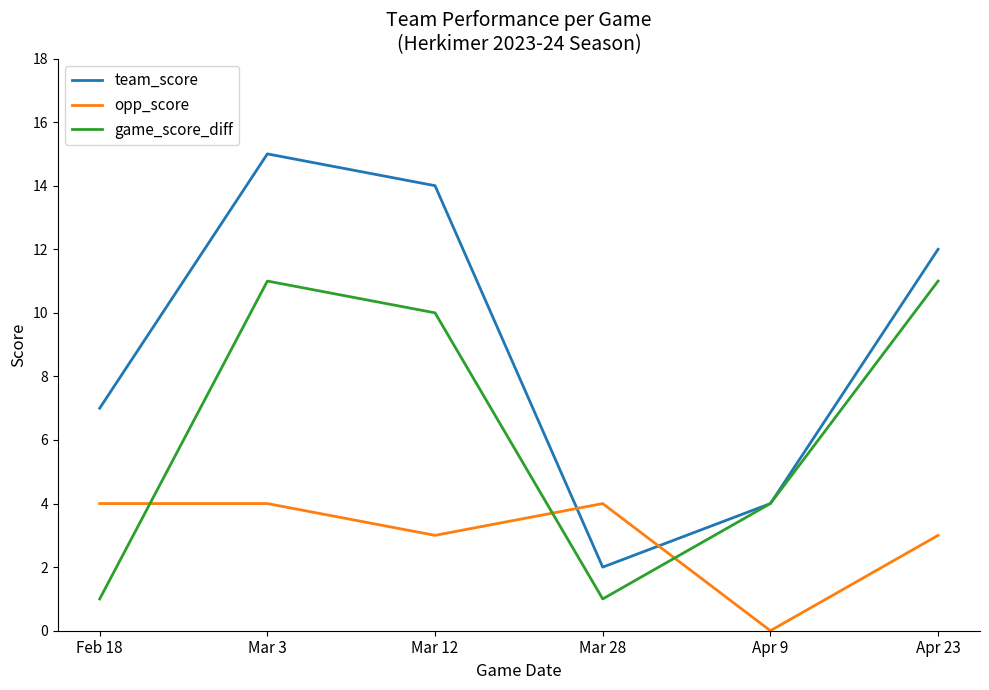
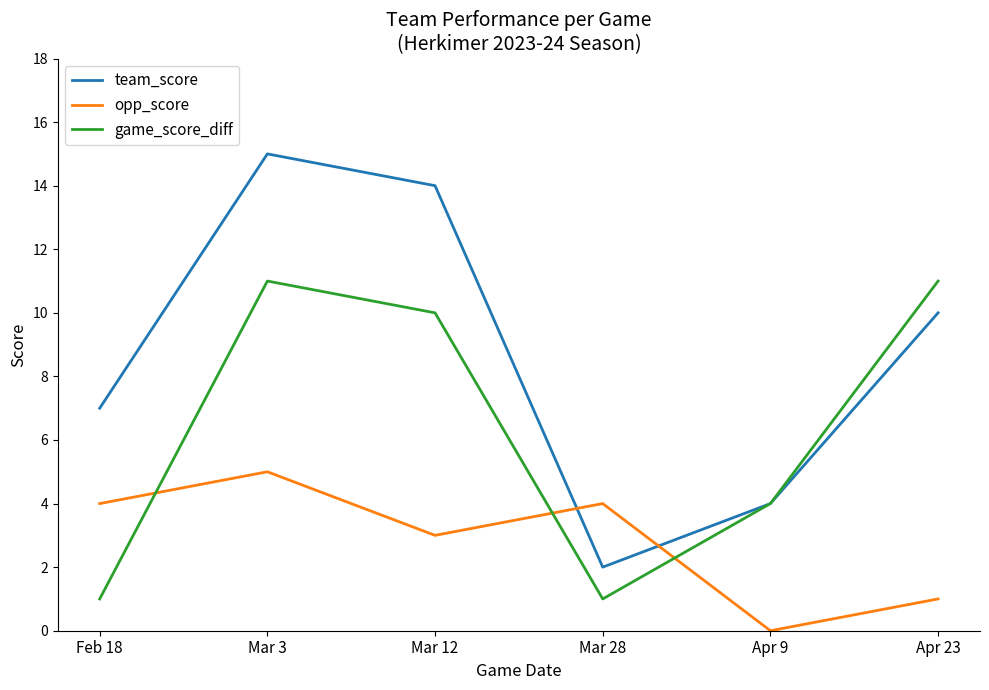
  {
    "team_score": {
      "Feb 18": 7,
      "Mar 3": 15,
      "Mar 12": 14,
      "Mar 28": 2,
-     "Apr 23": 12
+     "Apr 23": 10
    },
    "opp_score": {
      "Feb 18": 4,
-     "Mar 3": 4,
+     "Mar 3": 5,
      "Mar 12": 3,
      "Mar 28": 4,
      "Apr 9": 0,
-     "Apr 23": 3
+     "Apr 23": 1
    },
    "game_score_diff": {
      "Feb 18": 1,
      "Mar 3": 11,
      "Mar 12": 10,
      "Mar 28": 1,
      "Apr 23": 11
    }
  }
